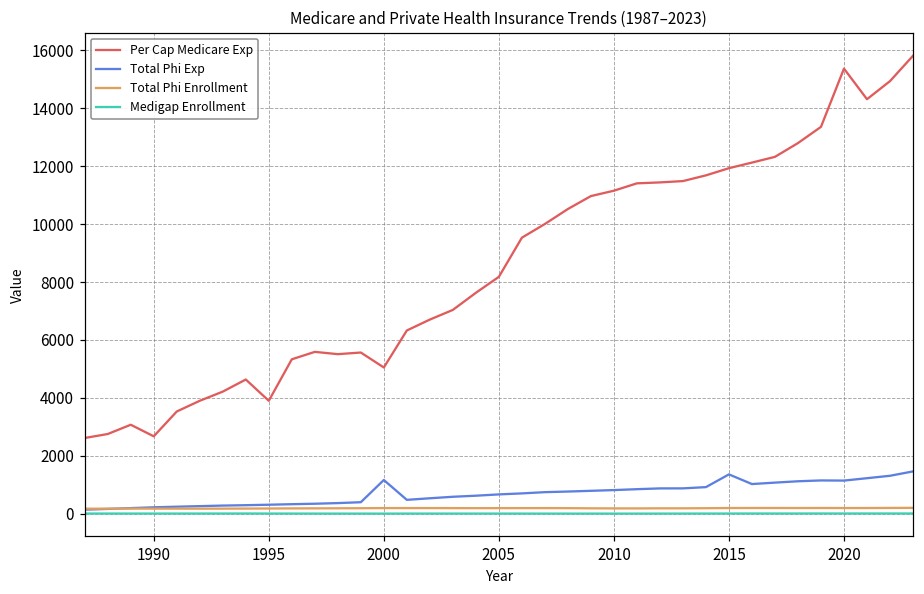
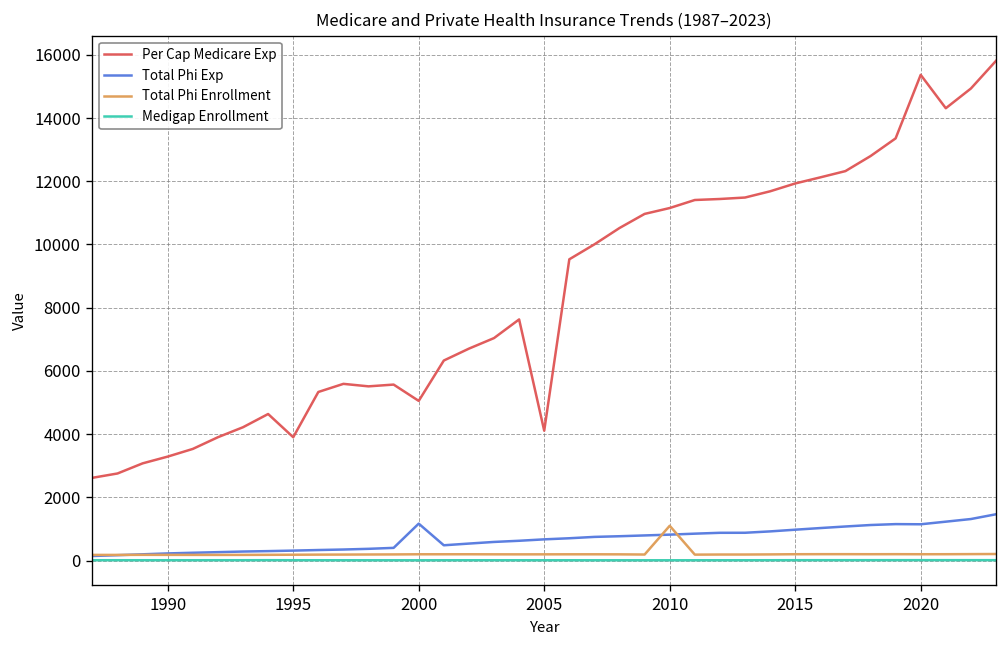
  {
    "Per Cap Medicare Exp": {
-     "1990": 2700,
+     "1990": 3300,
      "1995": 3900,
      "2000": 5100,
-     "2005": 8200,
+     "2005": 4100,
      "2010": 11200,
      "2015": 11900,
      "2020": 15400
    },
    "Total Phi Exp": {
      "1995": 300,
      "2000": 1200,
      "2005": 700,
      "2010": 800,
-     "2015": 1400,
+     "2015": 1000,
      "2020": 1100
    },
    "Total Phi Enrollment": {
      "1995": 200,
      "2000": 200,
      "2005": 200,
-     "2010": 200,
+     "2010": 1100,
      "2015": 200,
      "2020": 200
    },
    "Medigap Enrollment": {
      "1990": 0,
      "1995": 0,
      "2000": 0,
      "2005": 0,
      "2010": 0,
      "2015": 0,
      "2020": 0
    }
  }
